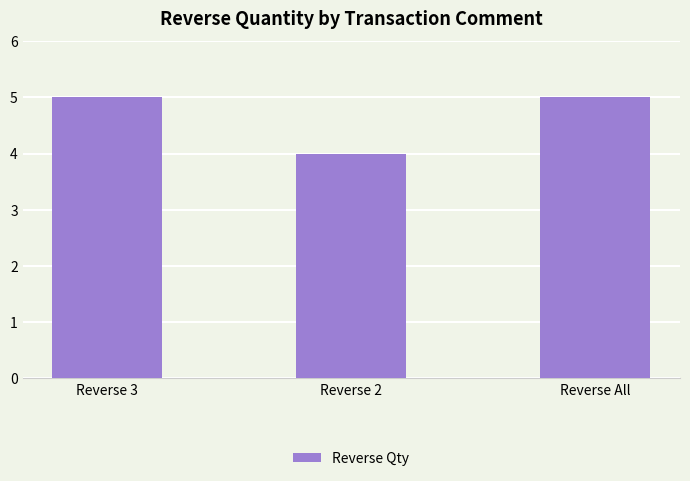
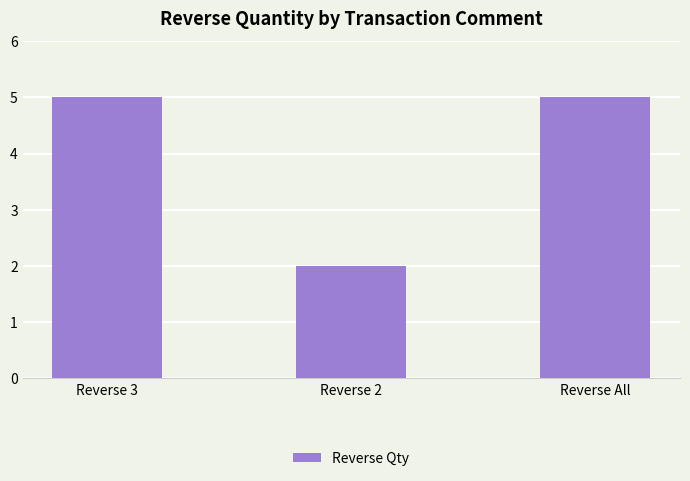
  {
    "Reverse 3": 5,
-   "Reverse 2": 4,
+   "Reverse 2": 2,
    "Reverse All": 5
  }
